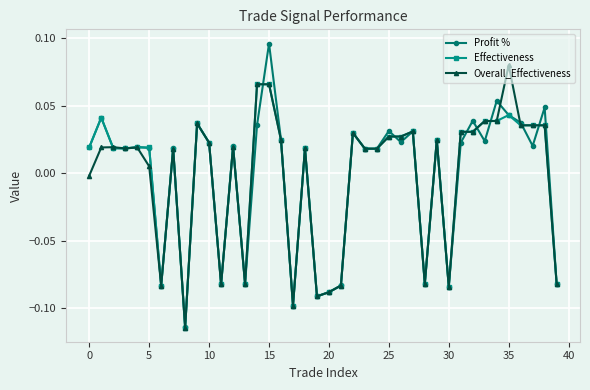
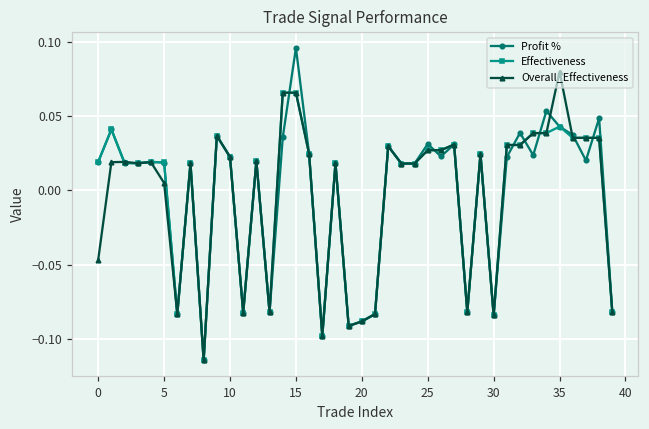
  {
    "Overall_Effectiveness": {
-     "0": -0.002,
+     "0": -0.047,
      "5": 0.005
    }
  }
